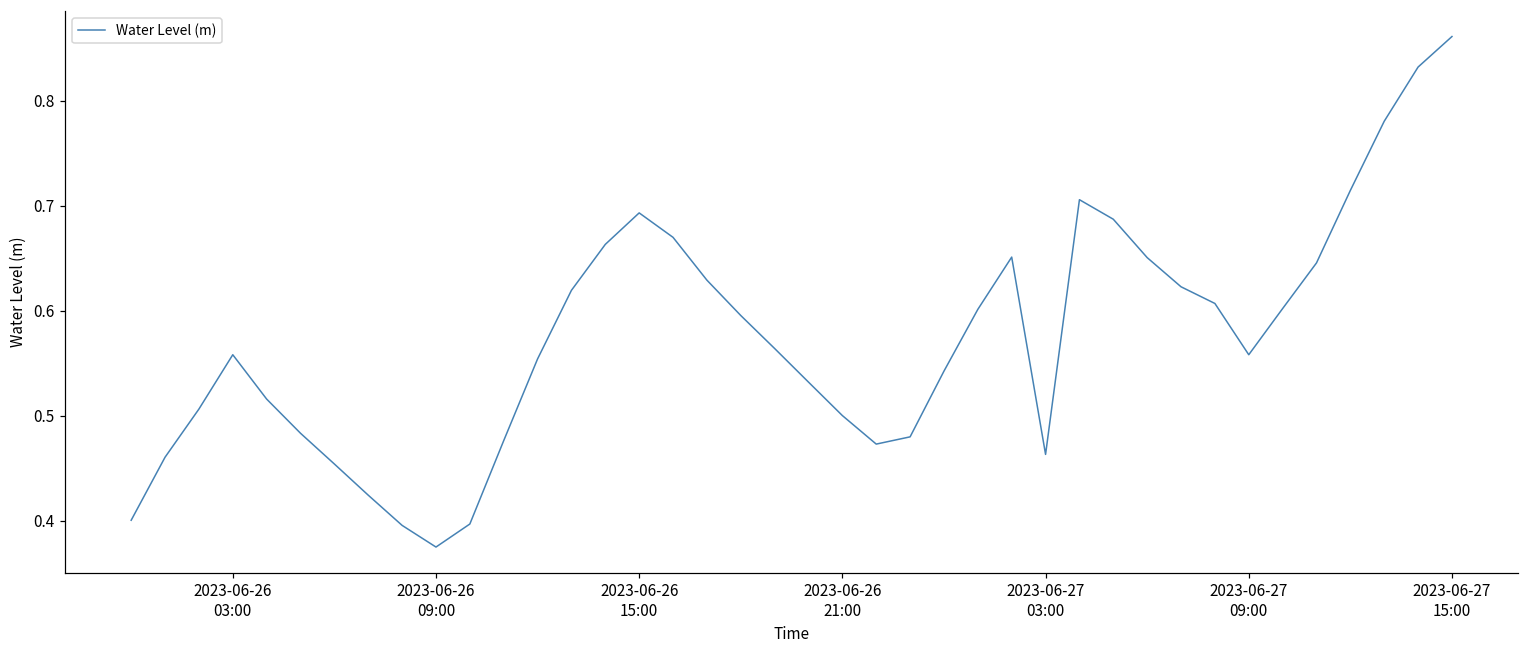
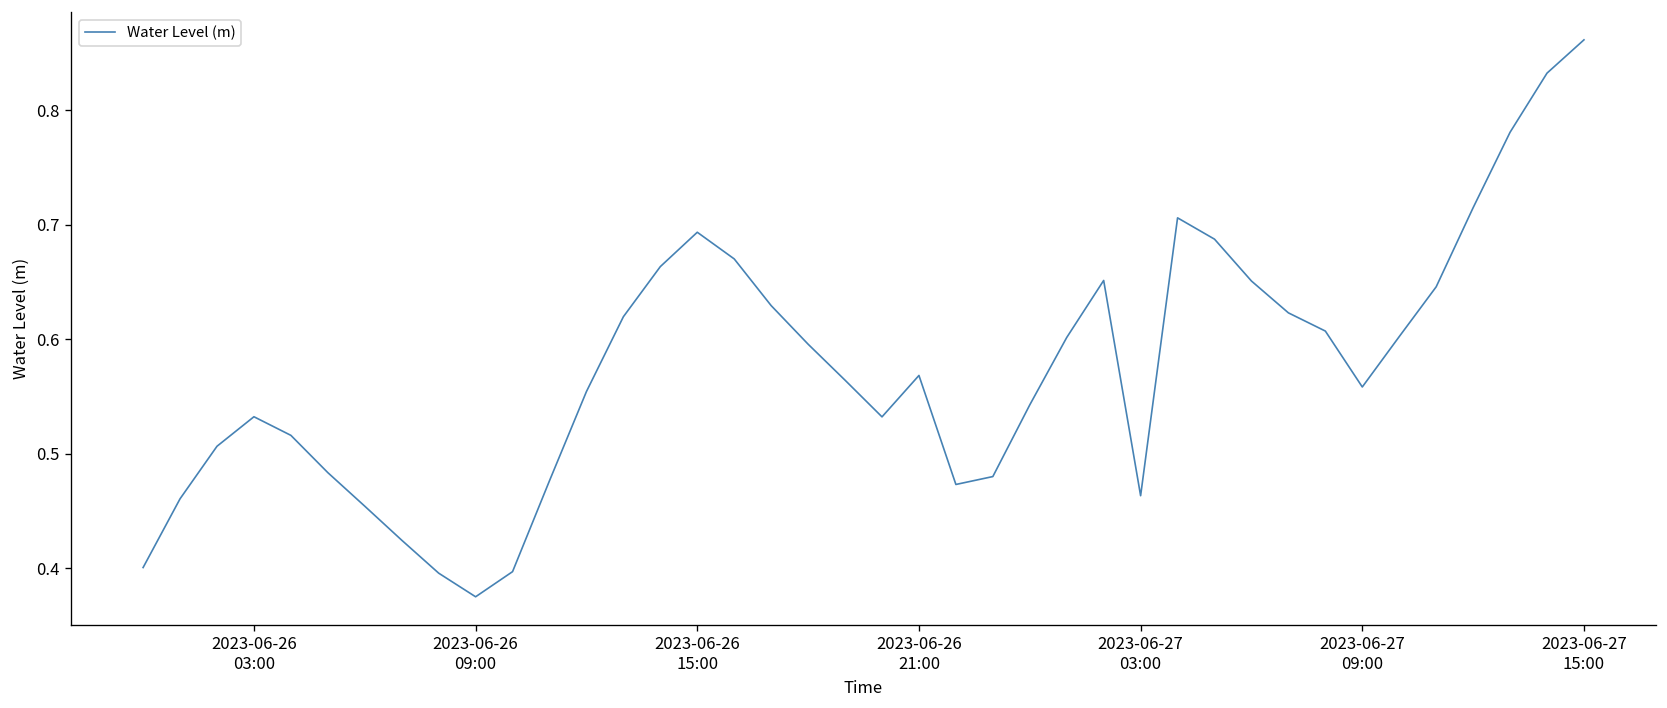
  {
-   "2023-06-26 03:00": 0.56,
+   "2023-06-26 03:00": 0.53,
    "2023-06-26 09:00": 0.37,
    "2023-06-26 15:00": 0.69,
-   "2023-06-26 21:00": 0.50,
+   "2023-06-26 21:00": 0.57,
    "2023-06-27 03:00": 0.46,
    "2023-06-27 09:00": 0.56,
    "2023-06-27 15:00": 0.86
  }
